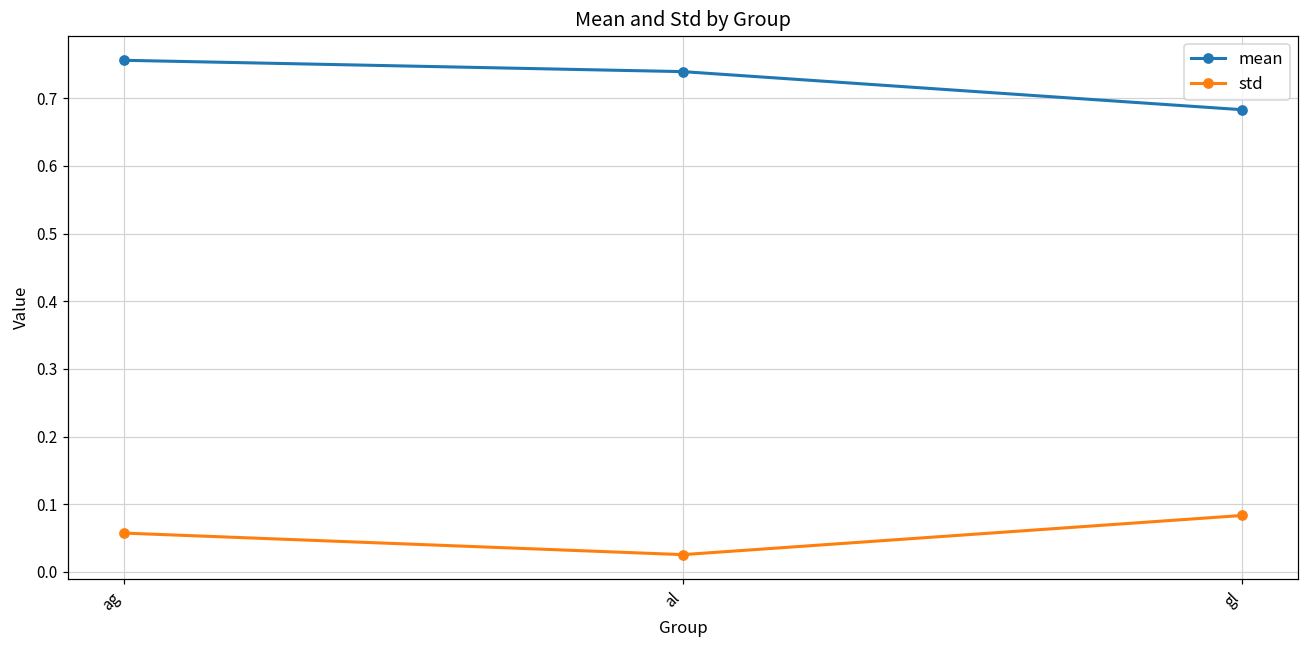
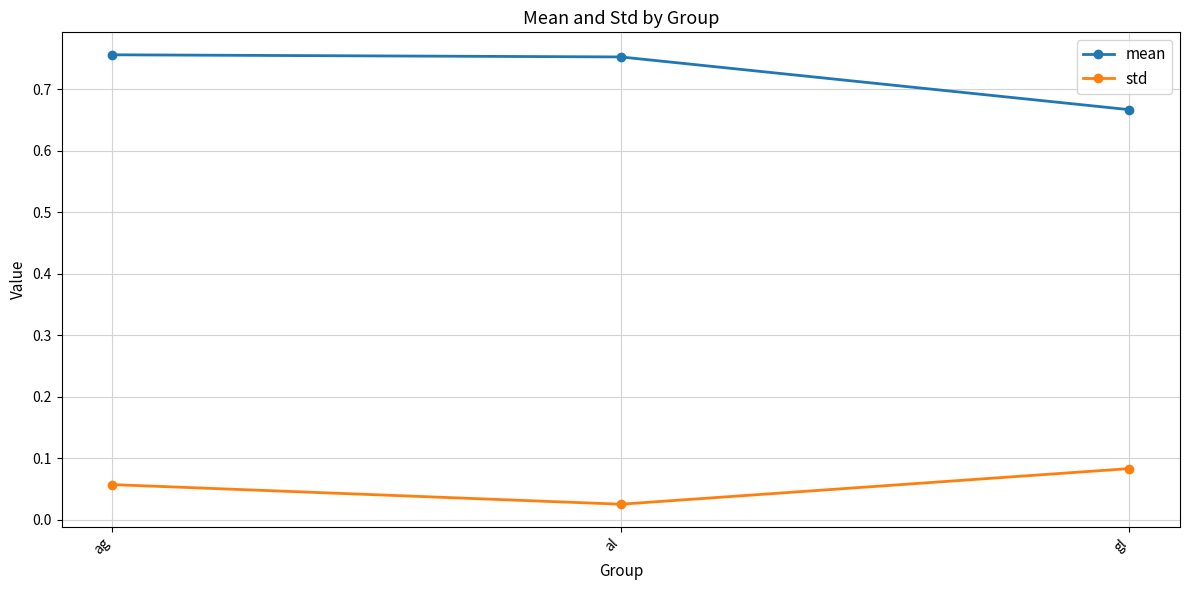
  {
    "mean": {
      "ag": 0.76,
-     "al": 0.74,
-     "gl": 0.68
+     "al": 0.75,
+     "gl": 0.67
    },
    "std": {
      "ag": 0.06,
      "al": 0.03,
      "gl": 0.08
    }
  }
